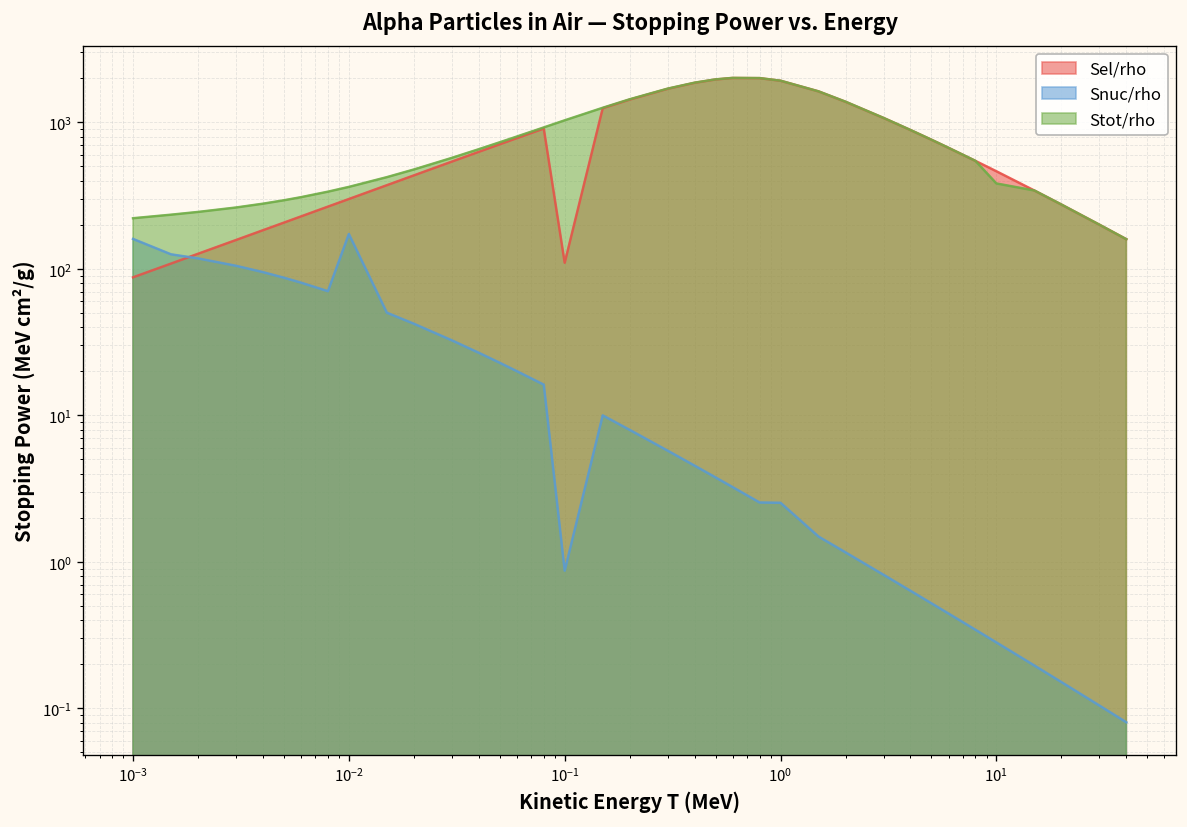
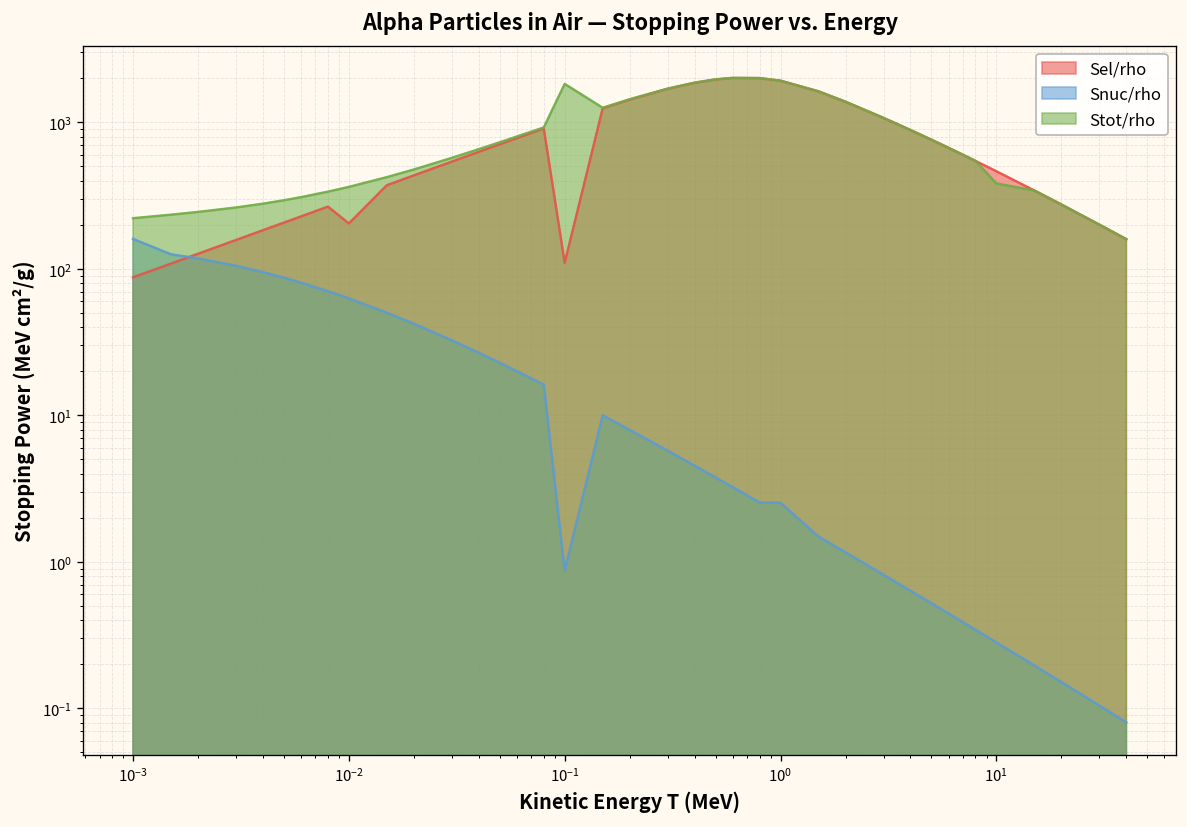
  {
    "Sel/rho": {
      "10^-3": 90,
-     "10^-2": 300,
+     "10^-2": 200,
      "10^-1": 110,
      "10^1": 460
    },
    "Snuc/rho": {
      "10^-3": 160,
-     "10^-2": 170,
+     "10^-2": 60,
      "10^-1": 0.9,
      "10^0": 2.5,
      "10^1": 0.28
    },
    "Stot/rho": {
      "10^-3": 220,
      "10^-2": 360,
-     "10^-1": 1000,
+     "10^-1": 1800,
      "10^1": 380
    }
  }
